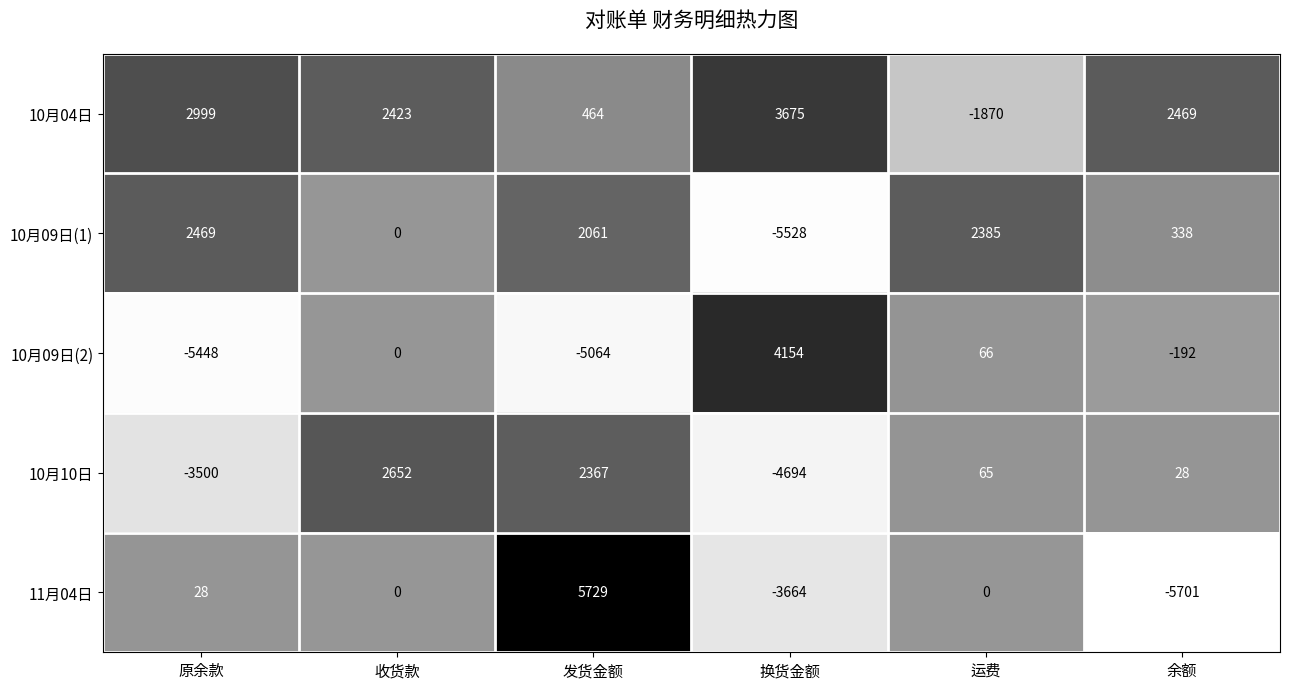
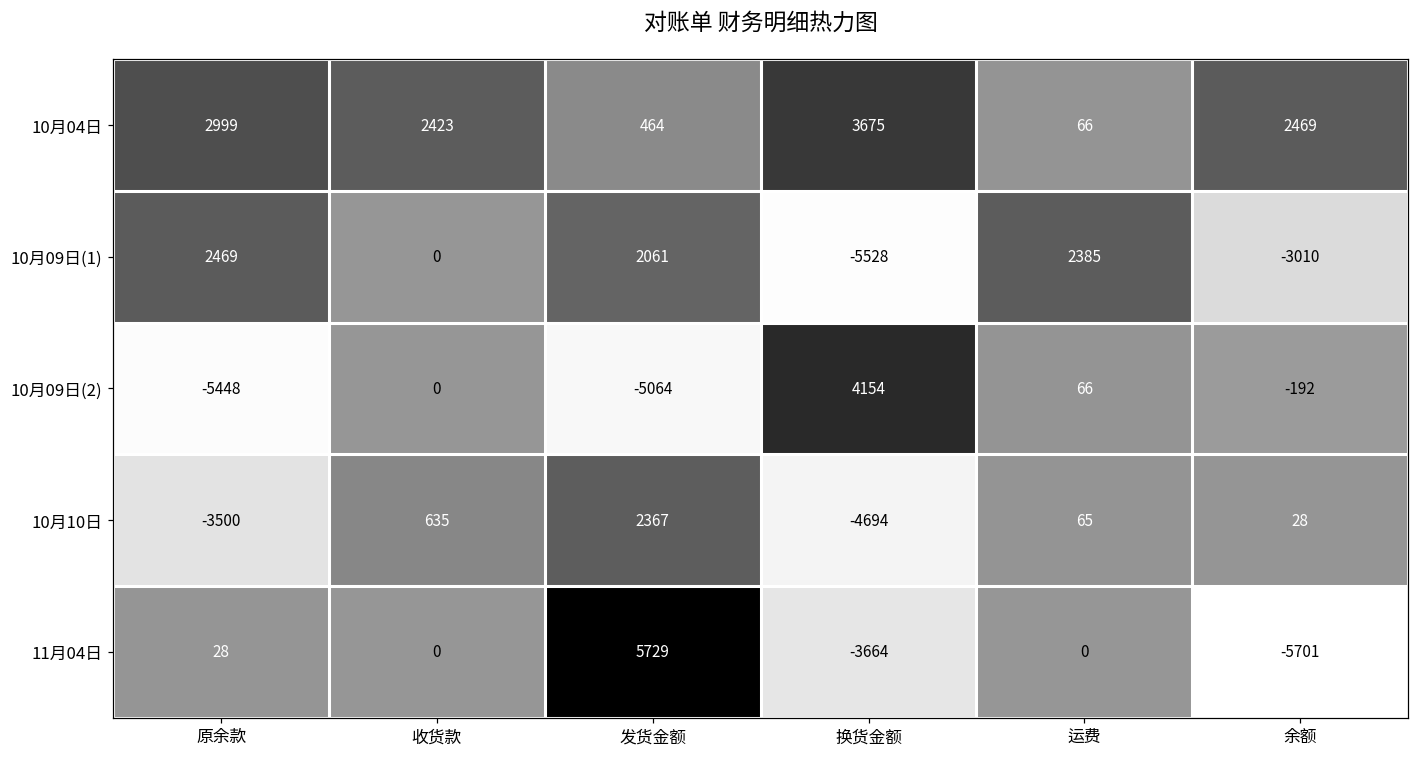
  {
    "10月04日": {
      "原余款": 2999,
      "收货款": 2423,
      "发货金额": 464,
      "换货金额": 3675,
-     "运费": -1870,
+     "运费": 66,
      "余额": 2469
    },
    "10月09日(1)": {
      "原余款": 2469,
      "收货款": 0,
      "发货金额": 2061,
      "换货金额": -5528,
      "运费": 2385,
-     "余额": 338
+     "余额": -3010
    },
    "10月09日(2)": {
      "原余款": -5448,
      "收货款": 0,
      "发货金额": -5064,
      "换货金额": 4154,
      "运费": 66,
      "余额": -192
    },
    "10月10日": {
      "原余款": -3500,
-     "收货款": 2652,
+     "收货款": 635,
      "发货金额": 2367,
      "换货金额": -4694,
      "运费": 65,
      "余额": 28
    },
    "11月04日": {
      "原余款": 28,
      "收货款": 0,
      "发货金额": 5729,
      "换货金额": -3664,
      "运费": 0,
      "余额": -5701
    }
  }
